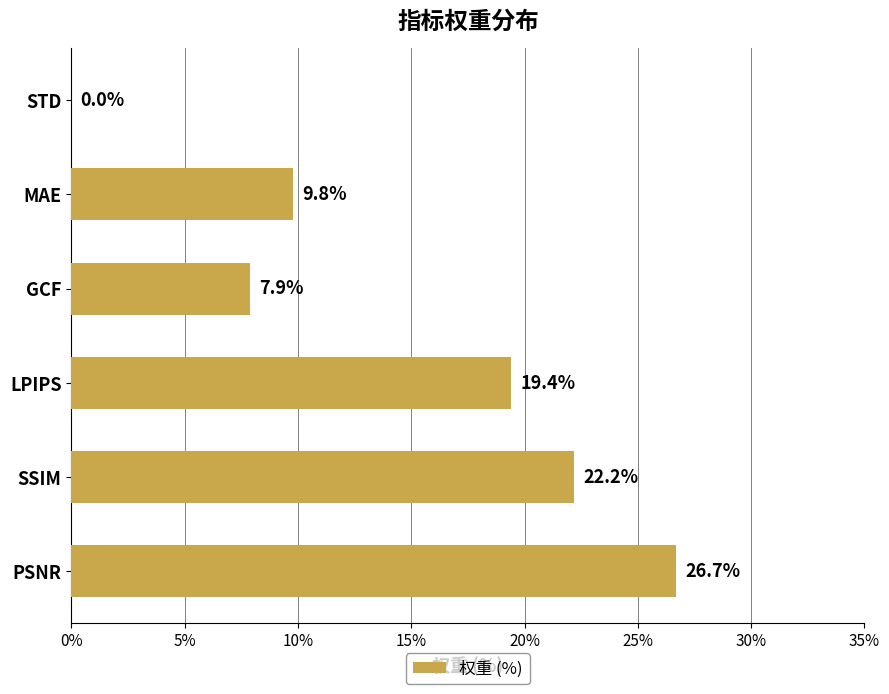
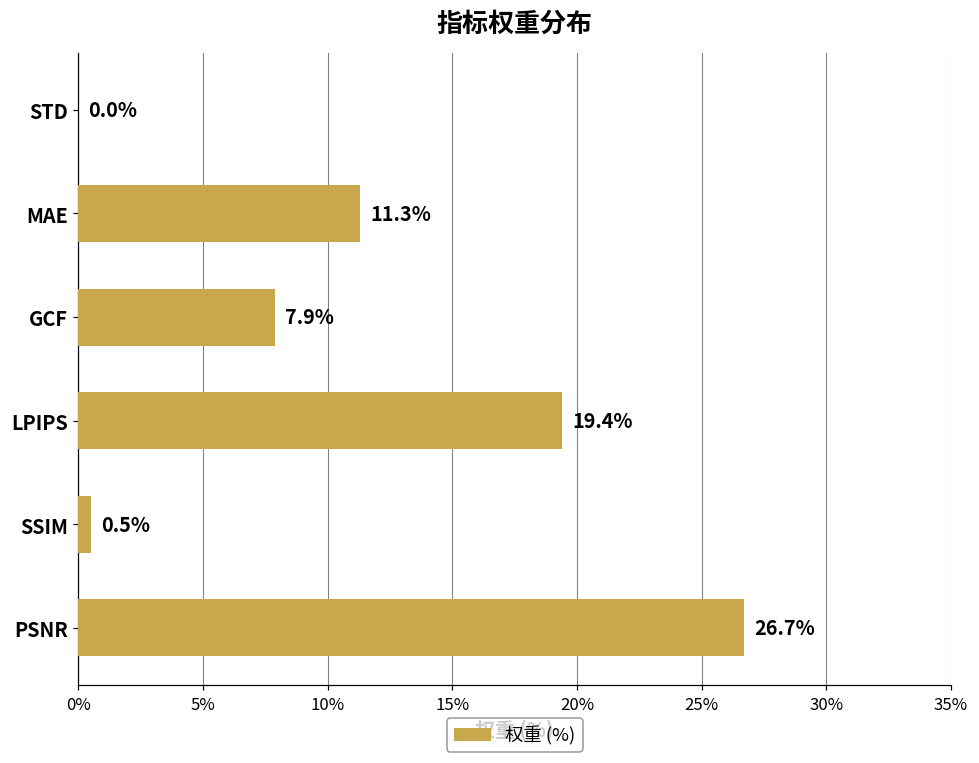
  {
    "STD": "0.0%",
-   "MAE": "9.8%",
+   "MAE": "11.3%",
    "GCF": "7.9%",
    "LPIPS": "19.4%",
-   "SSIM": "22.2%",
+   "SSIM": "0.5%",
    "PSNR": "26.7%"
  }
